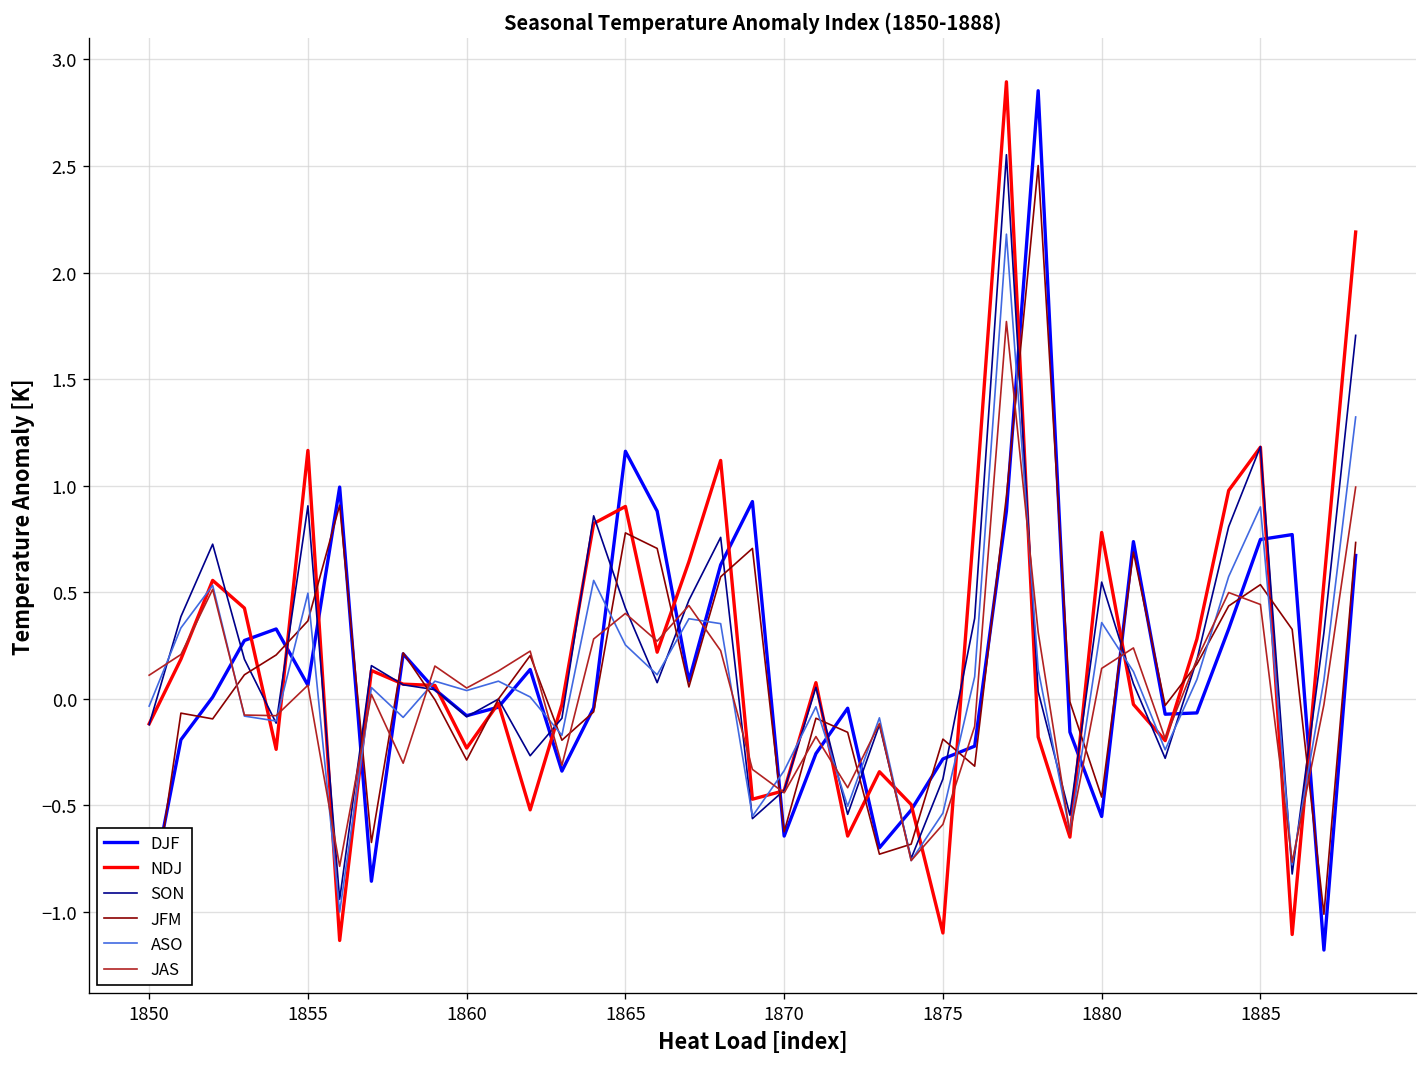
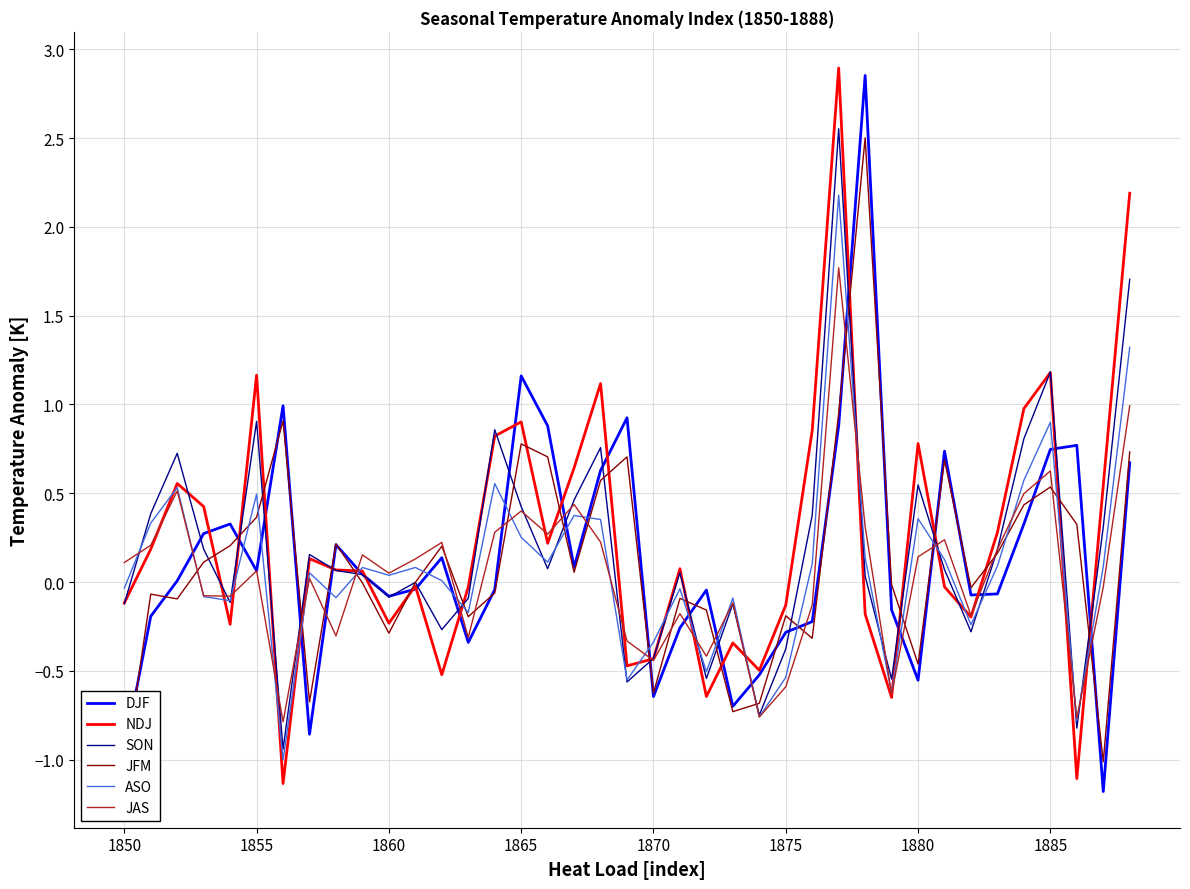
  {
    "DJF": {
      "1865": 1.16,
      "1870": -0.65,
      "1875": -0.28,
      "1880": -0.55,
      "1885": 0.75
    },
    "NDJ": {
      "1855": 1.17,
      "1860": -0.23,
      "1865": 0.90,
-     "1875": -1.10,
+     "1875": -0.13,
      "1880": 0.78
    },
    "SON": {
      "1855": 0.91,
      "1865": 0.43,
      "1875": -0.38,
      "1880": 0.55
    },
    "JFM": {
      "1855": 0.37,
      "1860": -0.29,
      "1865": 0.78,
      "1870": -0.63,
      "1875": -0.19,
      "1880": -0.46,
      "1885": 0.54
    },
    "ASO": {
      "1850": -0.04,
      "1855": 0.50,
      "1865": 0.25,
      "1870": -0.34,
      "1875": -0.54,
      "1880": 0.36,
      "1885": 0.90
    },
    "JAS": {
      "1850": 0.11,
      "1865": 0.40,
      "1875": -0.59,
      "1880": 0.14,
-     "1885": 0.44
+     "1885": 0.63
    }
  }
